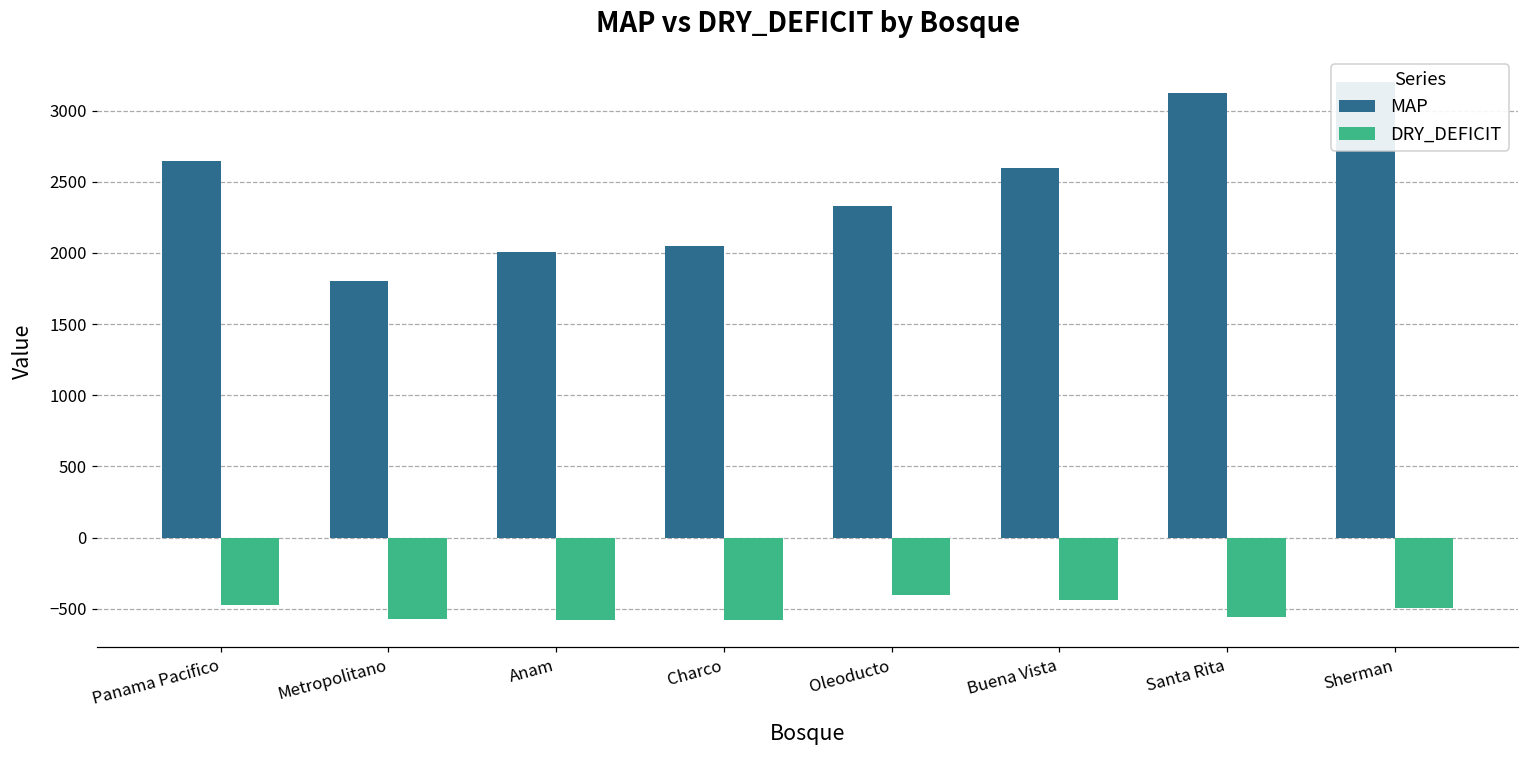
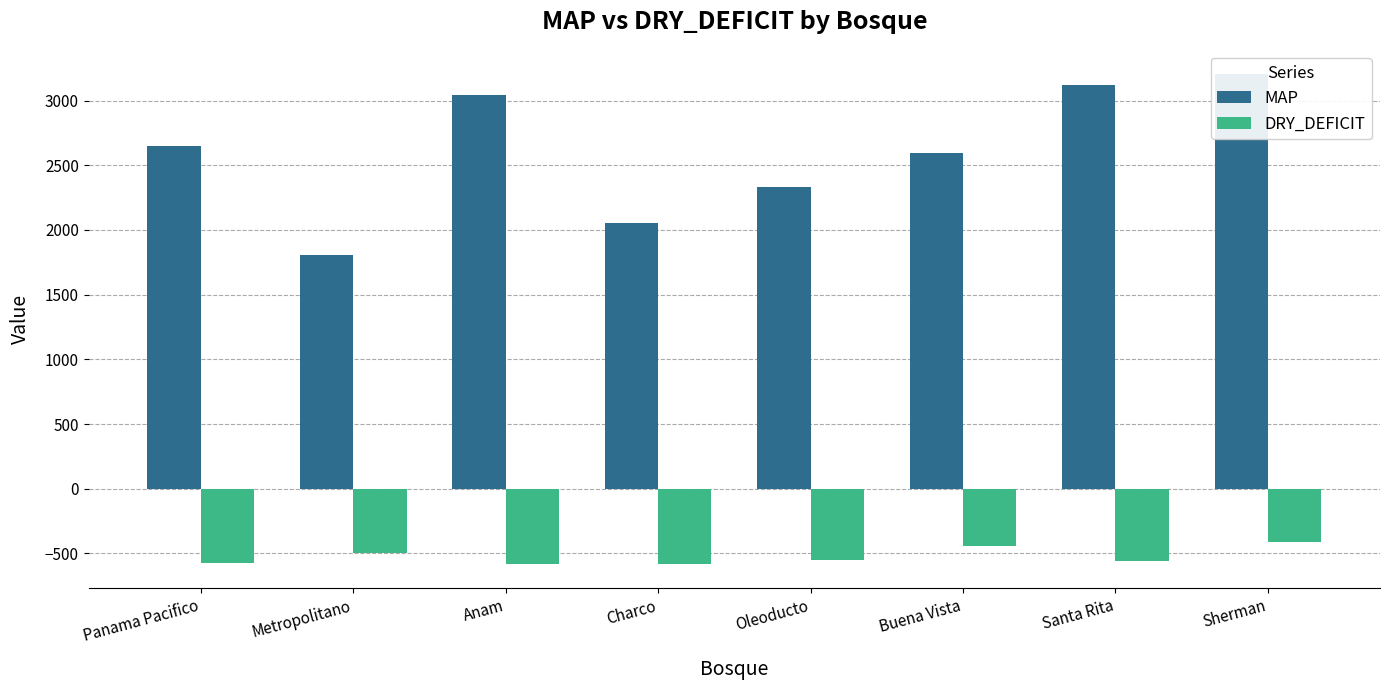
  {
    "MAP": {
      "Panama Pacifico": 2650,
      "Metropolitano": 1810,
-     "Anam": 2010,
+     "Anam": 3040,
      "Charco": 2050,
      "Oleoducto": 2330,
      "Buena Vista": 2600,
      "Santa Rita": 3120
    },
    "DRY_DEFICIT": {
-     "Panama Pacifico": -480,
-     "Metropolitano": -570,
+     "Panama Pacifico": -570,
+     "Metropolitano": -500,
      "Anam": -580,
      "Charco": -580,
-     "Oleoducto": -400,
+     "Oleoducto": -550,
      "Buena Vista": -440,
      "Santa Rita": -560,
-     "Sherman": -490
+     "Sherman": -410
    }
  }
